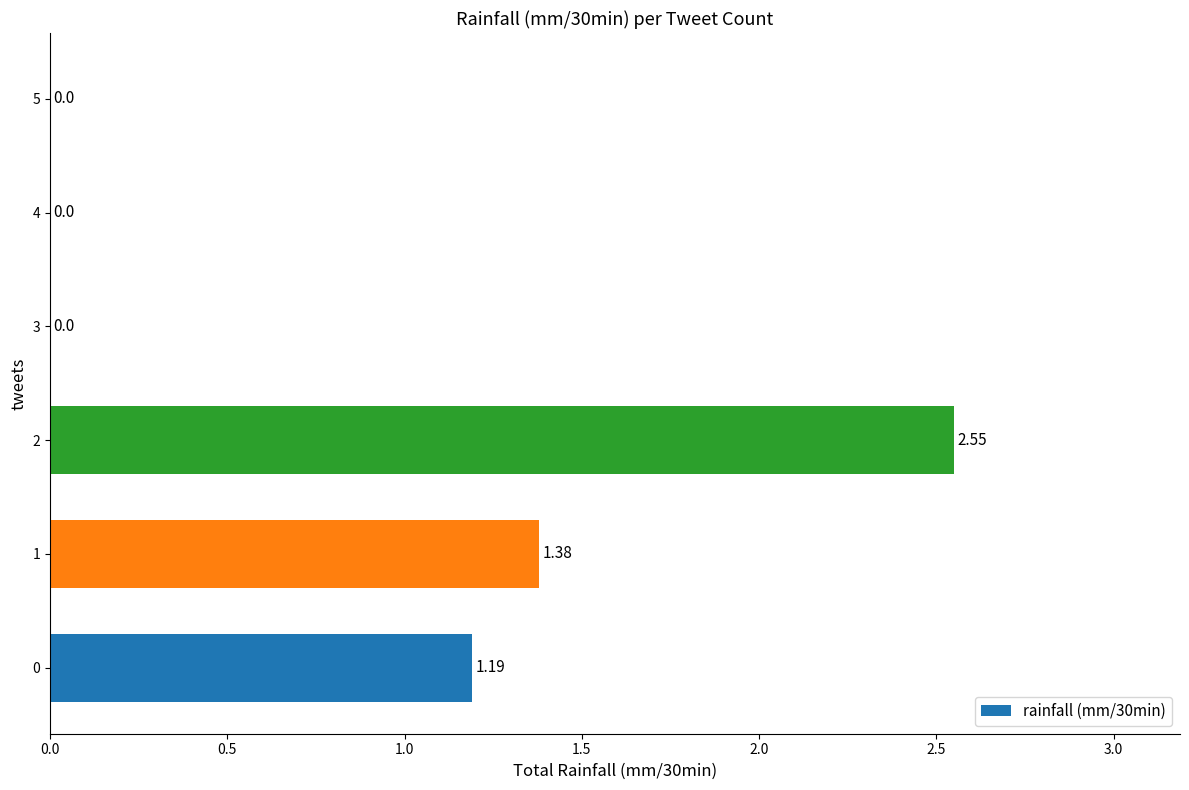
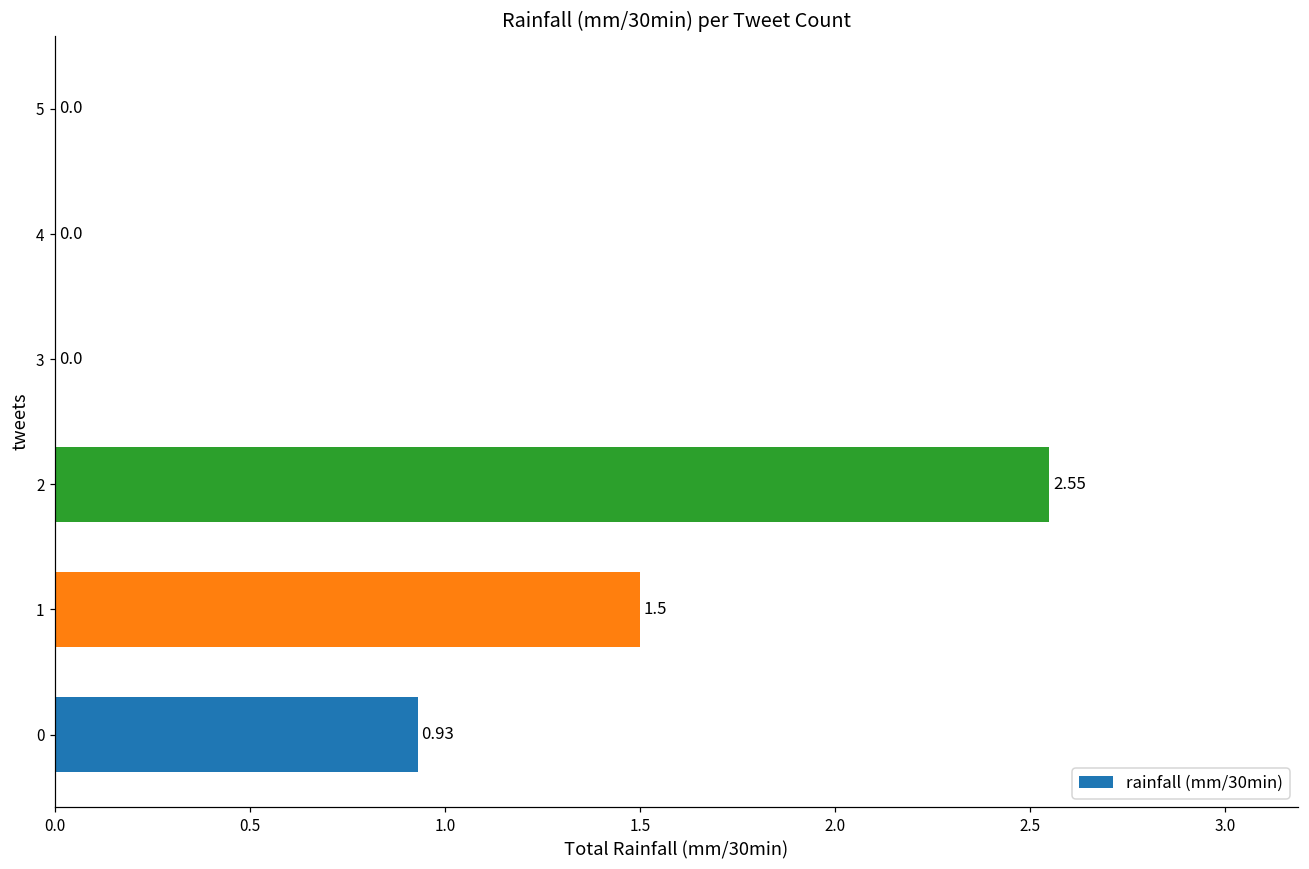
  {
    "5": 0.0,
    "4": 0.0,
    "3": 0.0,
    "2": 2.55,
-   "1": 1.38,
-   "0": 1.19
+   "1": 1.5,
+   "0": 0.93
  }
